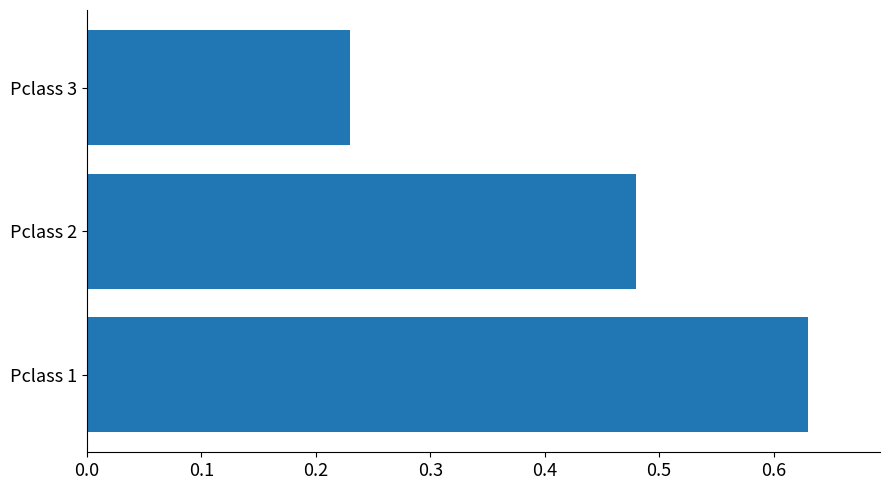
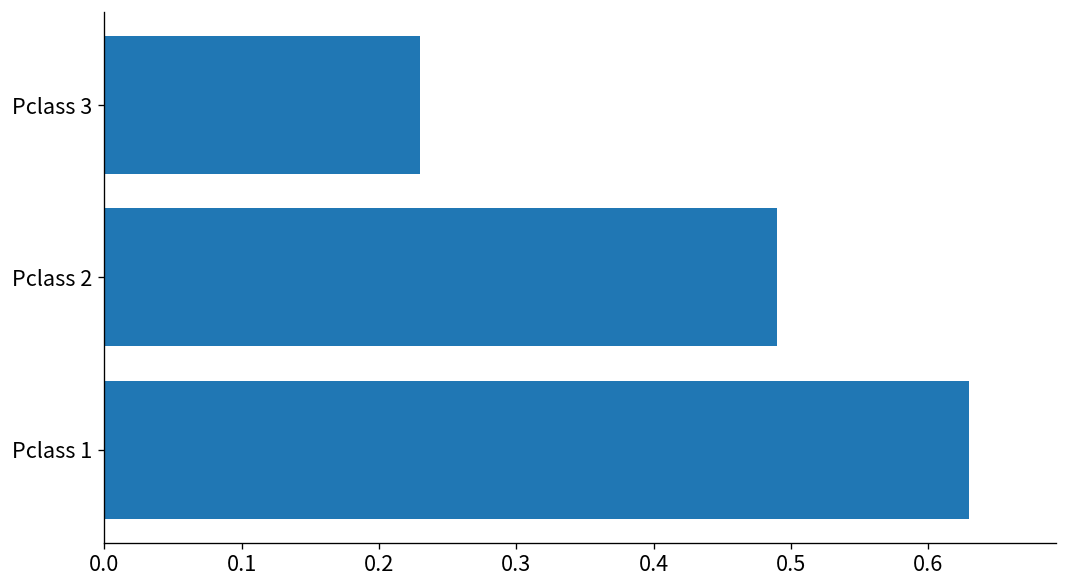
  {
    "Pclass 3": 0.23,
-   "Pclass 2": 0.48,
+   "Pclass 2": 0.49,
    "Pclass 1": 0.63
  }
